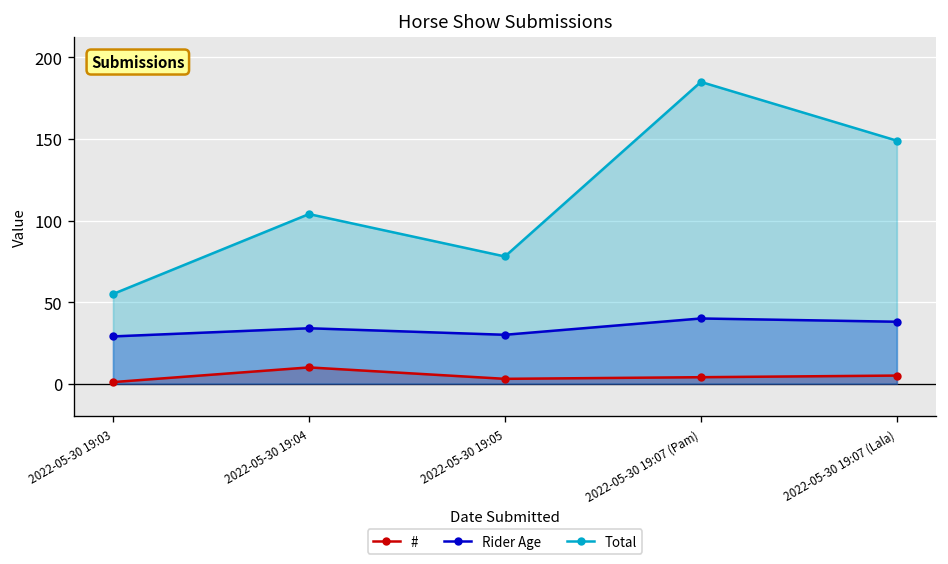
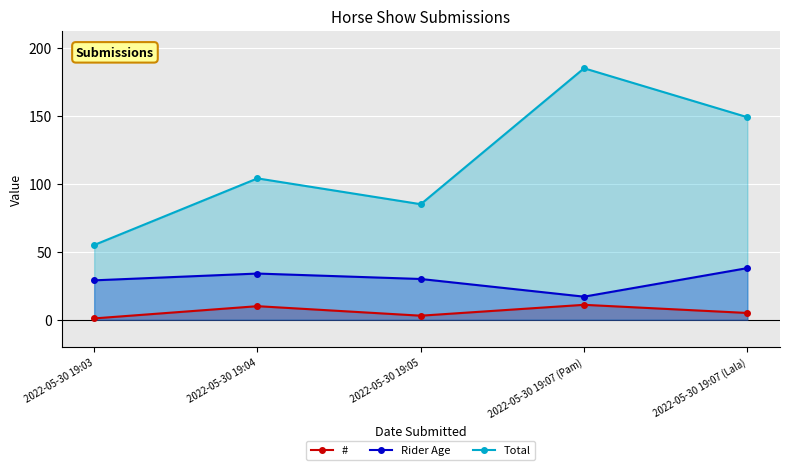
  {
    "#": {
      "2022-05-30 19:03": 1,
      "2022-05-30 19:04": 10,
      "2022-05-30 19:05": 3,
-     "2022-05-30 19:07 (Pam)": 4,
+     "2022-05-30 19:07 (Pam)": 11,
      "2022-05-30 19:07 (Lala)": 5
    },
    "Rider Age": {
      "2022-05-30 19:03": 29,
      "2022-05-30 19:04": 34,
      "2022-05-30 19:05": 30,
-     "2022-05-30 19:07 (Pam)": 40,
+     "2022-05-30 19:07 (Pam)": 17,
      "2022-05-30 19:07 (Lala)": 38
    },
    "Total": {
      "2022-05-30 19:03": 55,
      "2022-05-30 19:04": 104,
-     "2022-05-30 19:05": 78,
+     "2022-05-30 19:05": 85,
      "2022-05-30 19:07 (Pam)": 185,
      "2022-05-30 19:07 (Lala)": 149
    }
  }
